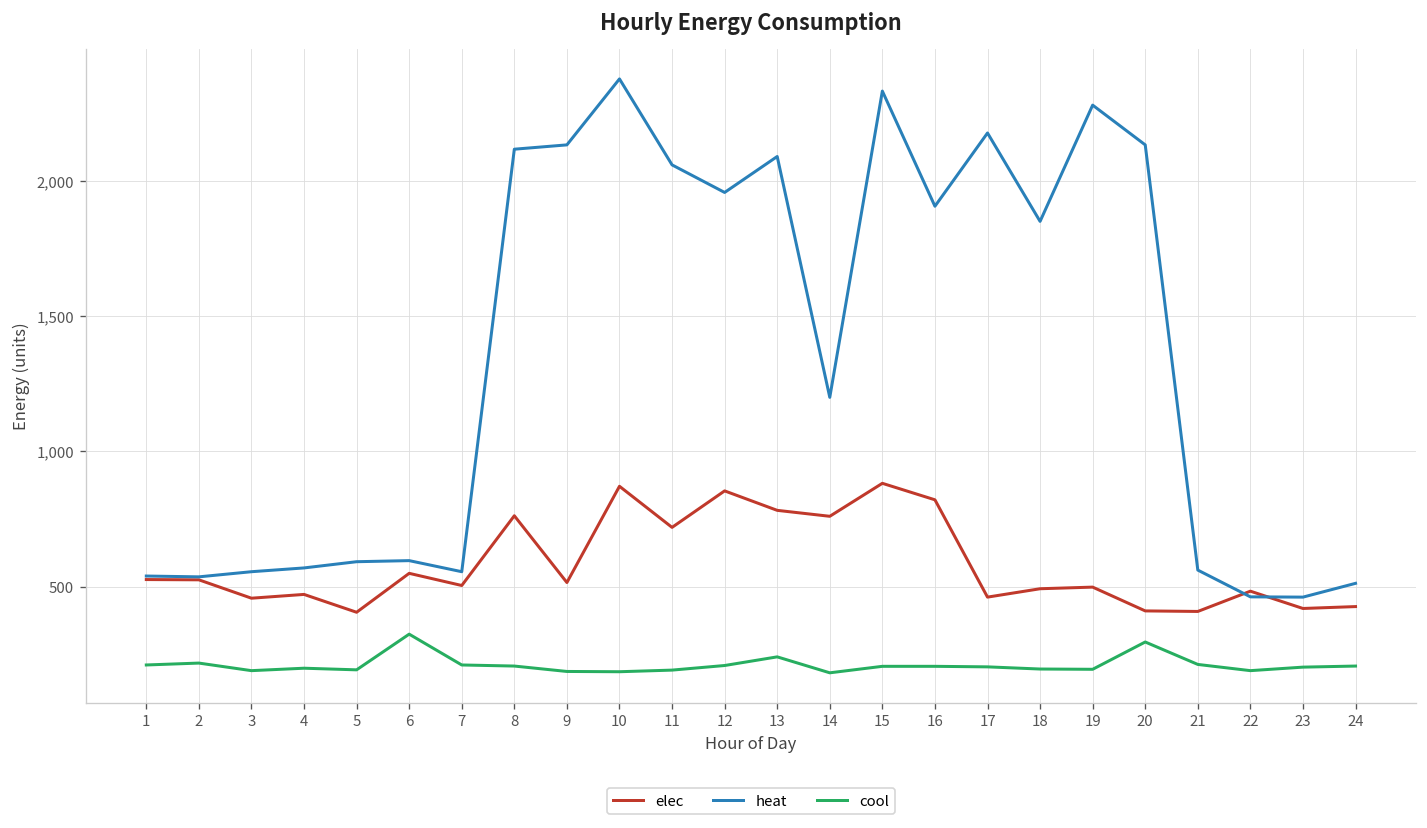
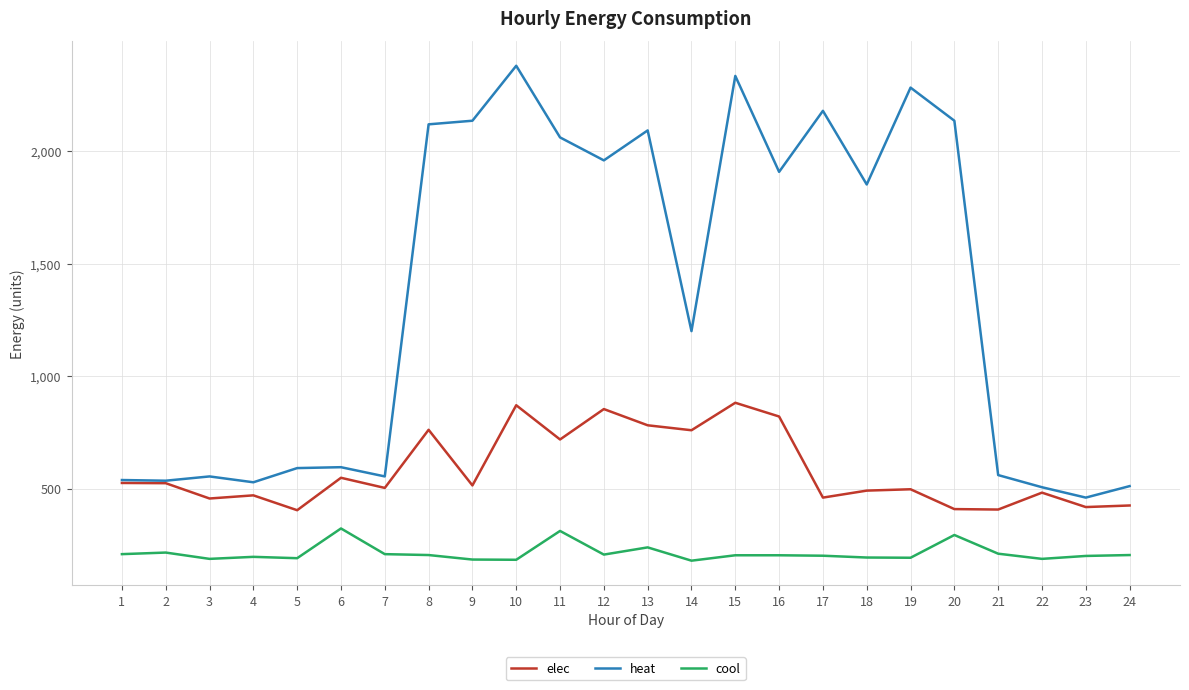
  {
    "elec": {
      "1": "530",
      "3": "460",
      "4": "470",
      "5": "410",
      "6": "550",
      "7": "500",
      "8": "760",
      "9": "520",
      "10": "870",
      "11": "720",
      "12": "850",
      "13": "780",
      "14": "760",
      "15": "880",
      "16": "820",
      "17": "460",
      "18": "490",
      "19": "500",
      "20": "410",
      "21": "410",
      "22": "480",
      "23": "420",
      "24": "430"
    },
    "heat": {
      "1": "540",
      "3": "560",
-     "4": "570",
+     "4": "530",
      "5": "590",
      "6": "600",
      "7": "560",
      "8": "2,120",
      "9": "2,130",
      "10": "2,380",
      "11": "2,060",
      "12": "1,960",
      "13": "2,090",
      "14": "1,200",
      "15": "2,330",
      "16": "1,910",
      "17": "2,180",
      "18": "1,850",
      "19": "2,280",
      "20": "2,130",
      "21": "560",
-     "22": "460",
+     "22": "510",
      "23": "460",
      "24": "510"
    },
    "cool": {
      "1": "210",
      "2": "220",
      "3": "190",
      "4": "200",
      "5": "190",
      "6": "320",
      "7": "210",
      "8": "210",
      "9": "190",
      "10": "190",
-     "11": "190",
+     "11": "310",
      "12": "210",
      "13": "240",
      "14": "180",
      "15": "210",
      "16": "210",
      "17": "200",
      "18": "200",
      "19": "190",
      "20": "300",
      "21": "210",
      "22": "190",
      "23": "200",
      "24": "210"
    }
  }
